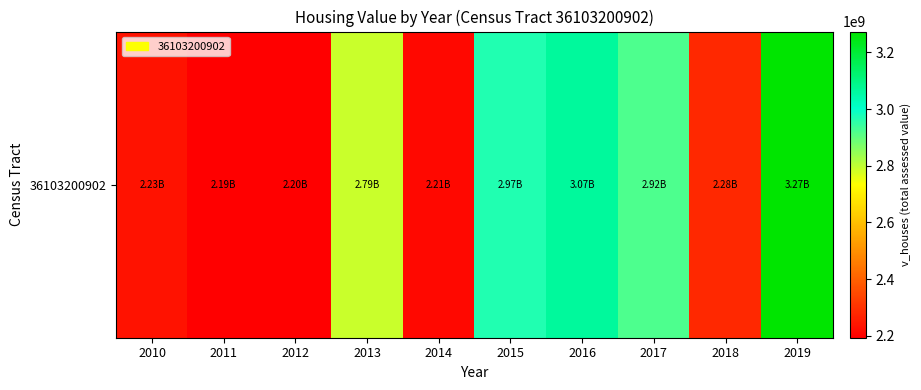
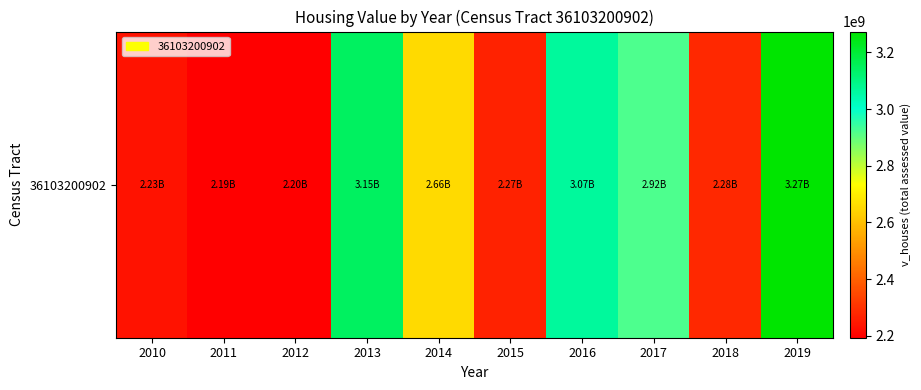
  {
    "36103200902": {
      "2010": "2.23B",
      "2011": "2.19B",
      "2012": "2.20B",
-     "2013": "2.79B",
-     "2014": "2.21B",
-     "2015": "2.97B",
+     "2013": "3.15B",
+     "2014": "2.66B",
+     "2015": "2.27B",
      "2016": "3.07B",
      "2017": "2.92B",
      "2018": "2.28B",
      "2019": "3.27B"
    }
  }
